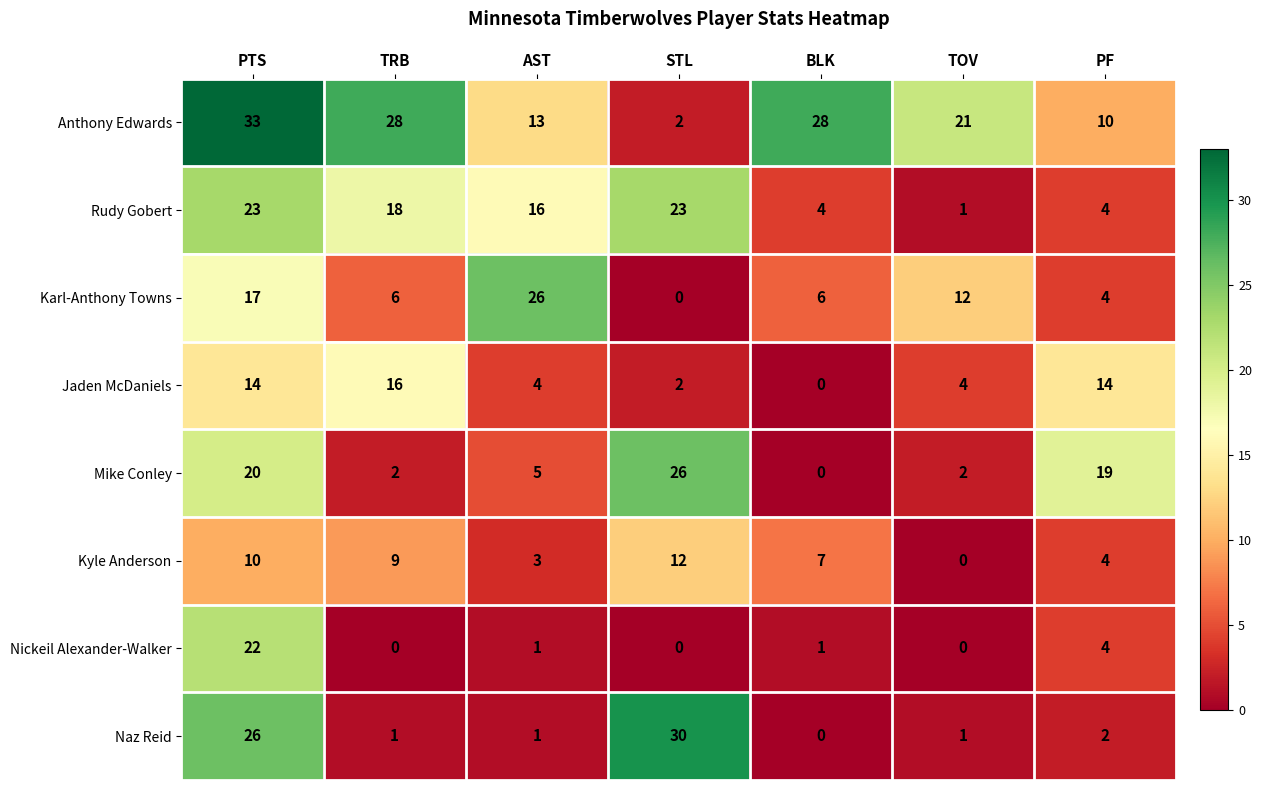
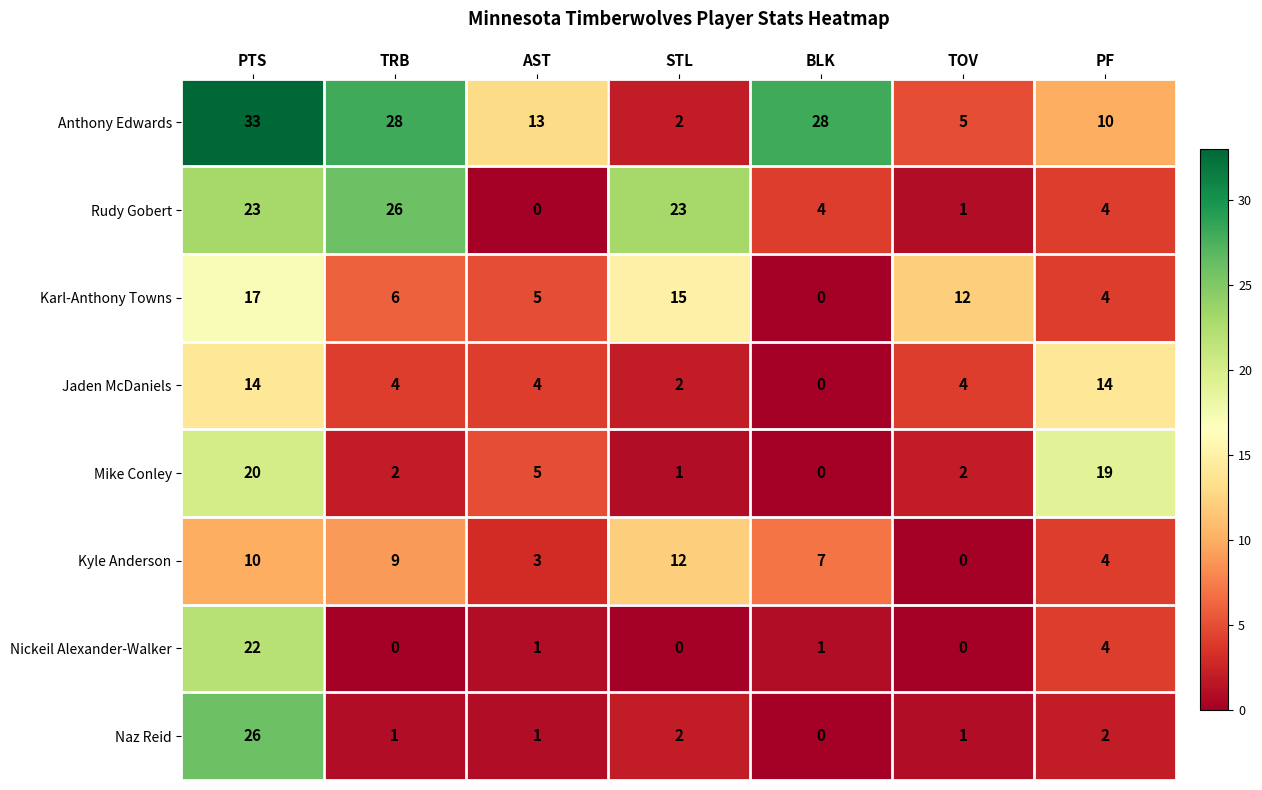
  {
    "Anthony Edwards": {
      "PTS": 33,
      "TRB": 28,
      "AST": 13,
      "STL": 2,
      "BLK": 28,
-     "TOV": 21,
+     "TOV": 5,
      "PF": 10
    },
    "Rudy Gobert": {
      "PTS": 23,
-     "TRB": 18,
-     "AST": 16,
+     "TRB": 26,
+     "AST": 0,
      "STL": 23,
      "BLK": 4,
      "TOV": 1,
      "PF": 4
    },
    "Karl-Anthony Towns": {
      "PTS": 17,
      "TRB": 6,
-     "AST": 26,
-     "STL": 0,
-     "BLK": 6,
+     "AST": 5,
+     "STL": 15,
+     "BLK": 0,
      "TOV": 12,
      "PF": 4
    },
    "Jaden McDaniels": {
      "PTS": 14,
-     "TRB": 16,
+     "TRB": 4,
      "AST": 4,
      "STL": 2,
      "BLK": 0,
      "TOV": 4,
      "PF": 14
    },
    "Mike Conley": {
      "PTS": 20,
      "TRB": 2,
      "AST": 5,
-     "STL": 26,
+     "STL": 1,
      "BLK": 0,
      "TOV": 2,
      "PF": 19
    },
    "Kyle Anderson": {
      "PTS": 10,
      "TRB": 9,
      "AST": 3,
      "STL": 12,
      "BLK": 7,
      "TOV": 0,
      "PF": 4
    },
    "Nickeil Alexander-Walker": {
      "PTS": 22,
      "TRB": 0,
      "AST": 1,
      "STL": 0,
      "BLK": 1,
      "TOV": 0,
      "PF": 4
    },
    "Naz Reid": {
      "PTS": 26,
      "TRB": 1,
      "AST": 1,
-     "STL": 30,
+     "STL": 2,
      "BLK": 0,
      "TOV": 1,
      "PF": 2
    }
  }
